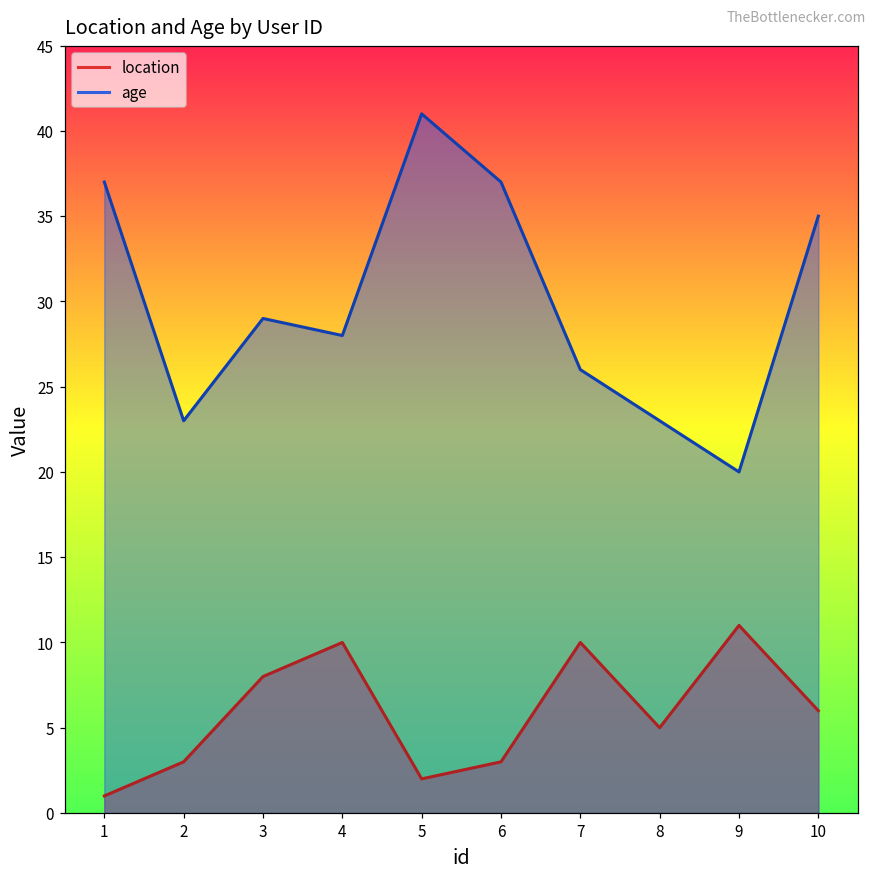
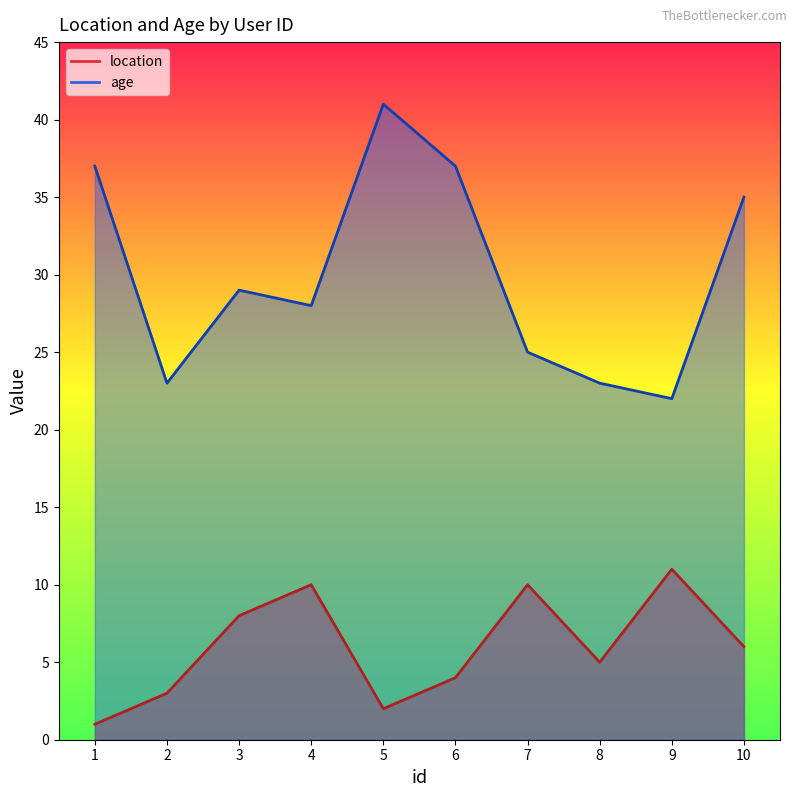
  {
    "location": {
      "1": 1,
      "2": 3,
      "3": 8,
      "4": 10,
      "5": 2,
-     "6": 3,
+     "6": 4,
      "7": 10,
      "8": 5,
      "9": 11,
      "10": 6
    },
    "age": {
      "1": 37,
      "2": 23,
      "3": 29,
      "4": 28,
      "5": 41,
      "6": 37,
-     "7": 26,
+     "7": 25,
      "8": 23,
-     "9": 20,
+     "9": 22,
      "10": 35
    }
  }
